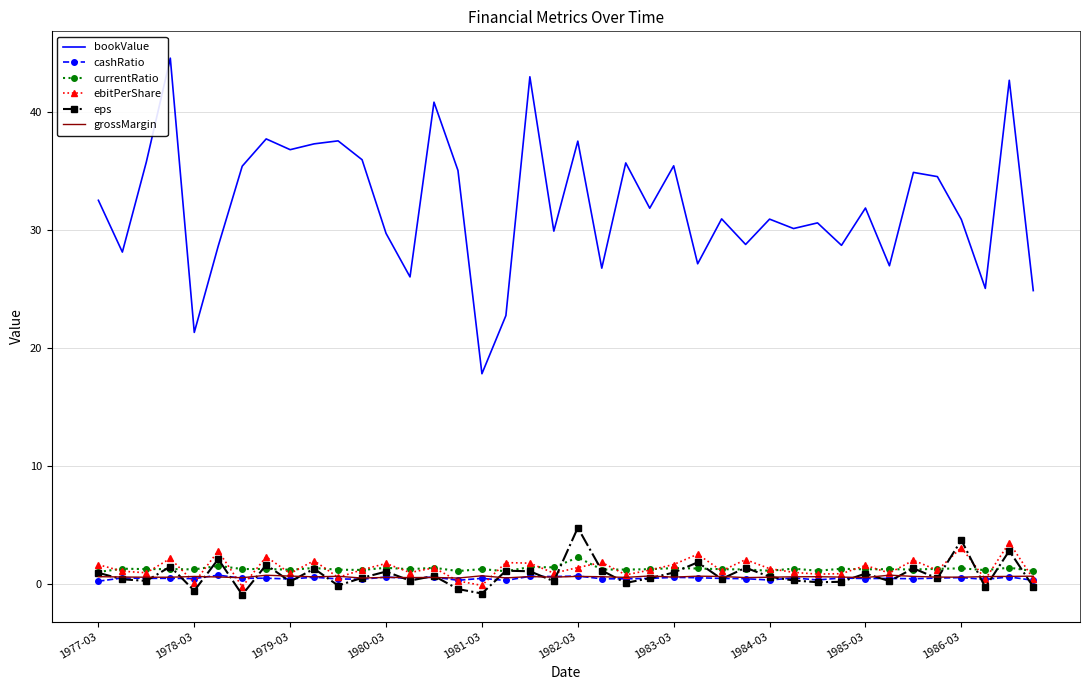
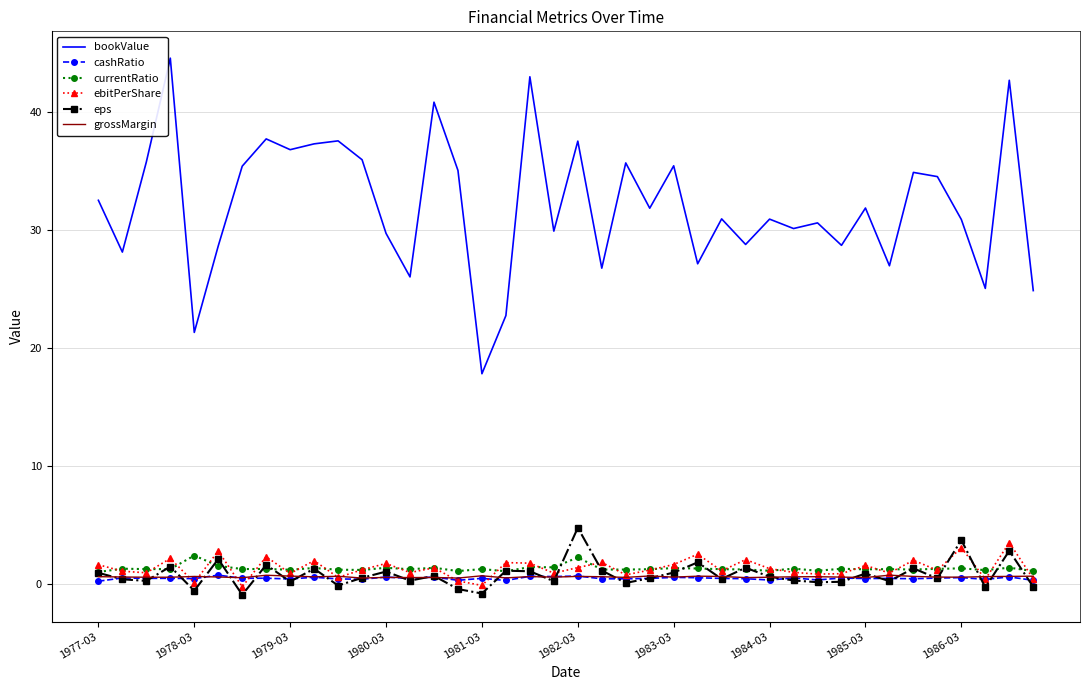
  {
    "currentRatio": {
-     "1978-03": 1.3,
+     "1978-03": 2.4,
      "1979-03": 1.2,
      "1980-03": 1.4,
      "1981-03": 1.3,
      "1982-03": 2.3,
      "1983-03": 1.4,
      "1985-03": 1.3,
      "1986-03": 1.3
    },
    "ebitPerShare": {
      "1977-03": 1.6,
      "1978-03": 0.1,
      "1979-03": 0.9,
      "1980-03": 1.8,
      "1981-03": -0.1,
      "1982-03": 1.4,
      "1983-03": 1.7,
      "1985-03": 1.6,
      "1986-03": 3.1
    },
    "eps": {
      "1978-03": -0.6,
      "1980-03": 1.1,
      "1981-03": -0.8,
      "1982-03": 4.8,
      "1983-03": 1.0,
      "1985-03": 0.9,
      "1986-03": 3.7
    },
    "grossMargin": {
      "1977-03": 0.6,
      "1979-03": 0.7
    }
  }
